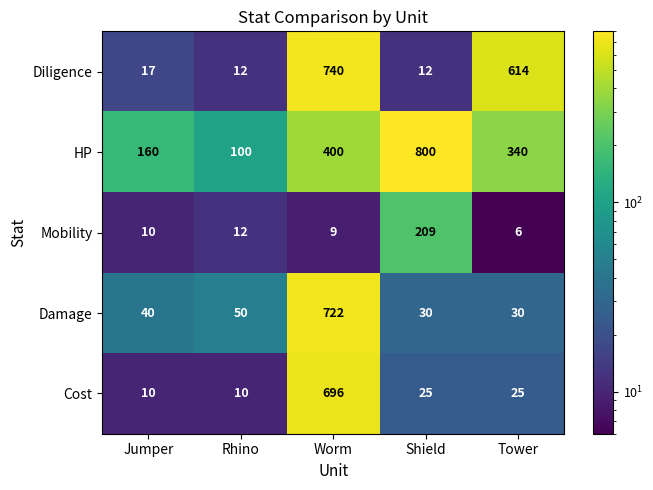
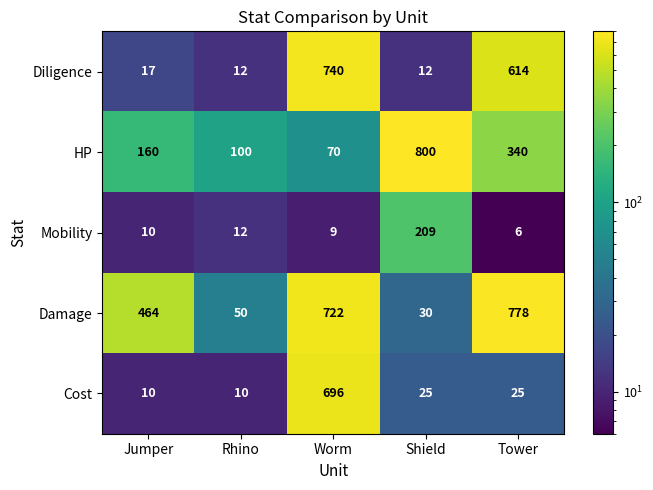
  {
    "Diligence": {
      "Jumper": 17,
      "Rhino": 12,
      "Worm": 740,
      "Shield": 12,
      "Tower": 614
    },
    "HP": {
      "Jumper": 160,
      "Rhino": 100,
-     "Worm": 400,
+     "Worm": 70,
      "Shield": 800,
      "Tower": 340
    },
    "Mobility": {
      "Jumper": 10,
      "Rhino": 12,
      "Worm": 9,
      "Shield": 209,
      "Tower": 6
    },
    "Damage": {
-     "Jumper": 40,
+     "Jumper": 464,
      "Rhino": 50,
      "Worm": 722,
      "Shield": 30,
-     "Tower": 30
+     "Tower": 778
    },
    "Cost": {
      "Jumper": 10,
      "Rhino": 10,
      "Worm": 696,
      "Shield": 25,
      "Tower": 25
    }
  }
